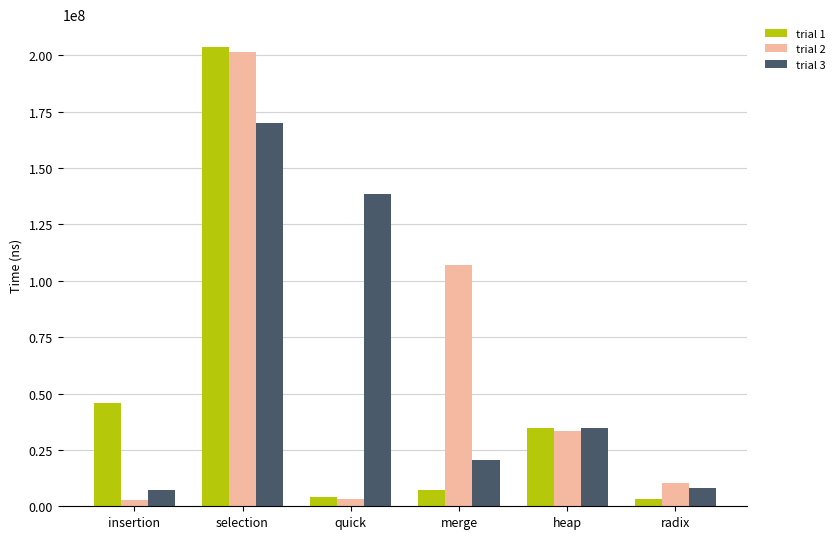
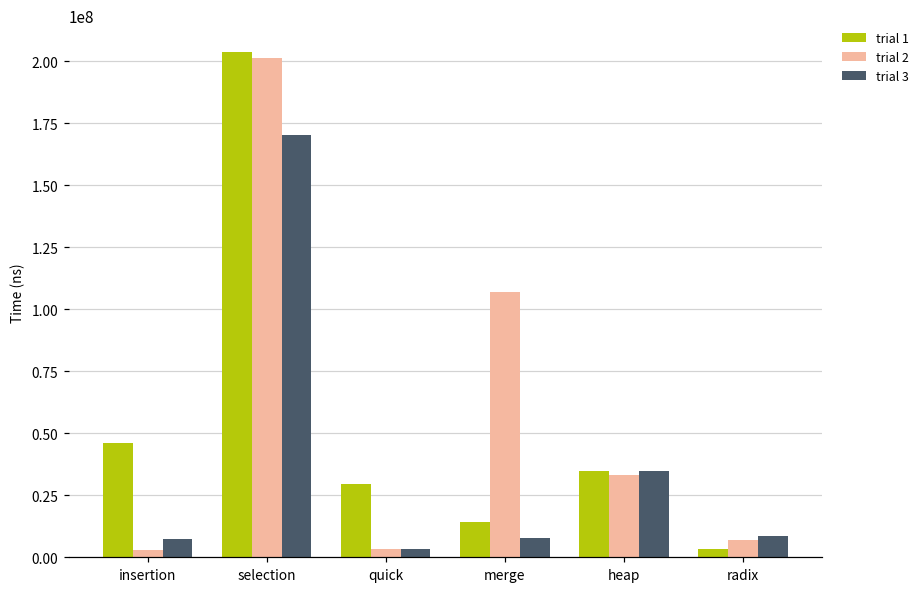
  {
    "trial 1": {
      "insertion": 46000000,
      "selection": 204000000,
-     "quick": 4000000,
-     "merge": 7000000,
+     "quick": 30000000,
+     "merge": 14000000,
      "heap": 35000000,
      "radix": 3000000
    },
    "trial 2": {
      "insertion": 3000000,
      "selection": 201000000,
      "quick": 3000000,
      "merge": 107000000,
      "heap": 33000000,
-     "radix": 10000000
+     "radix": 7000000
    },
    "trial 3": {
      "insertion": 7000000,
      "selection": 170000000,
-     "quick": 138000000,
-     "merge": 20000000,
+     "quick": 3000000,
+     "merge": 8000000,
      "heap": 35000000,
      "radix": 8000000
    }
  }
